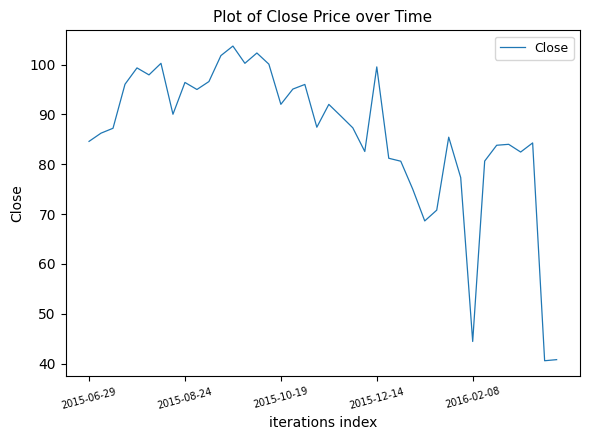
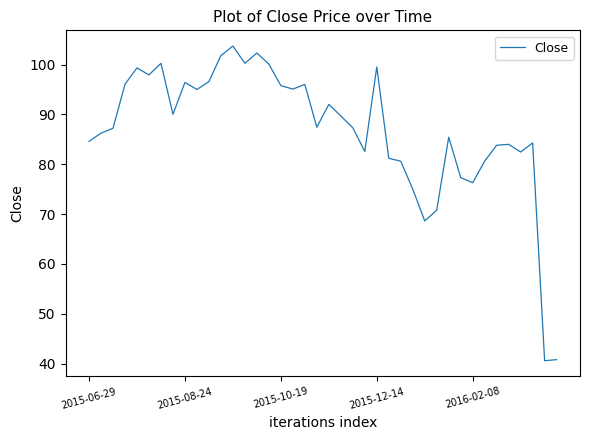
  {
    "2015-06-29": 85,
    "2015-08-24": 96,
-   "2015-10-19": 92,
+   "2015-10-19": 96,
    "2015-12-14": 100,
-   "2016-02-08": 44
+   "2016-02-08": 76
  }
